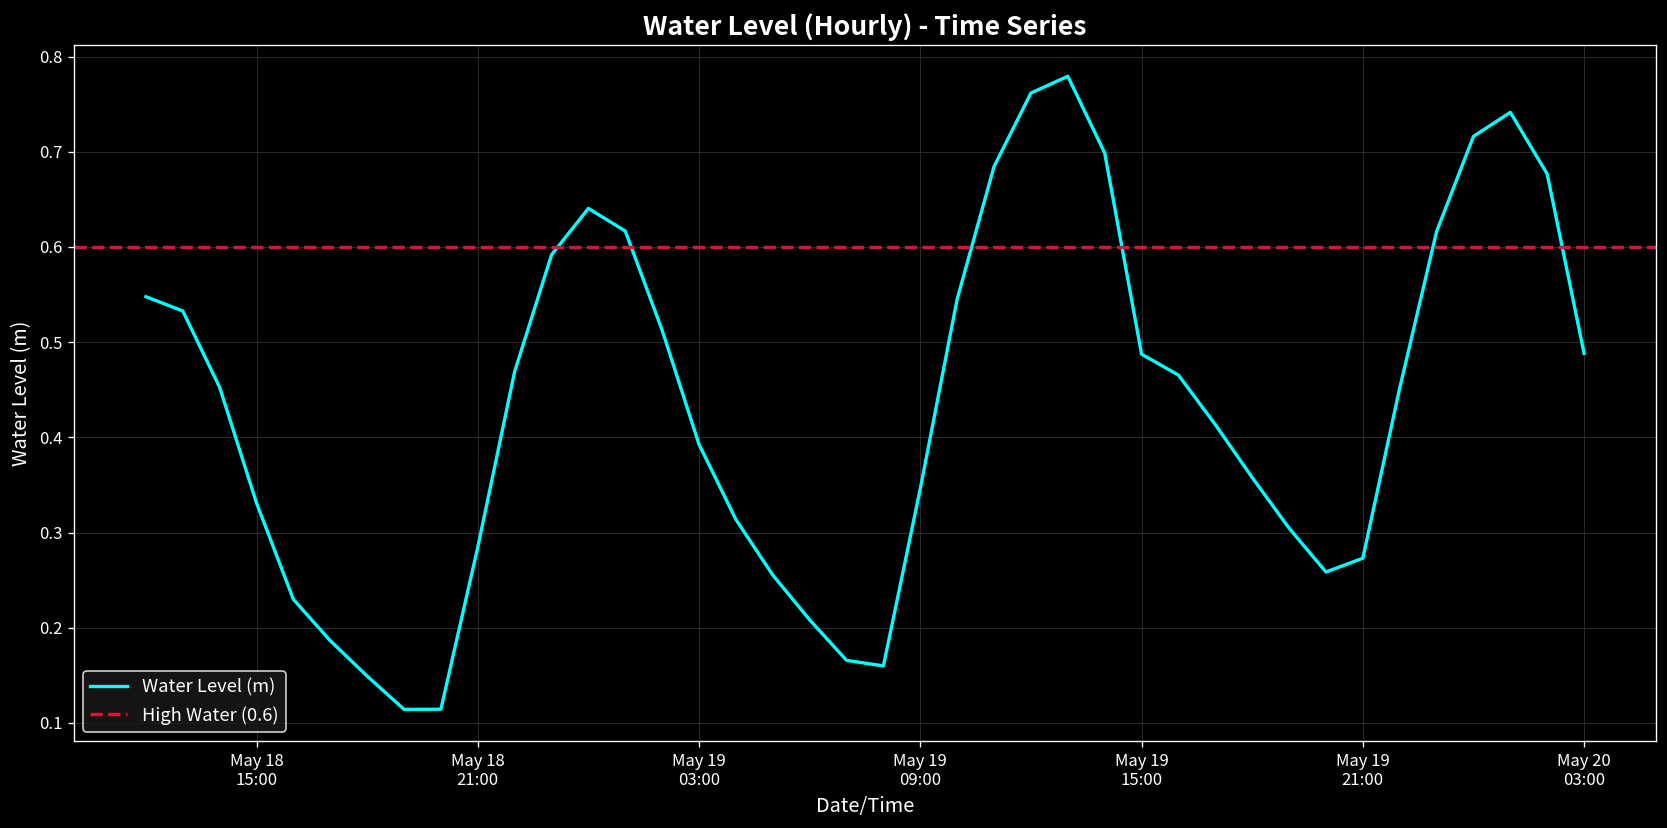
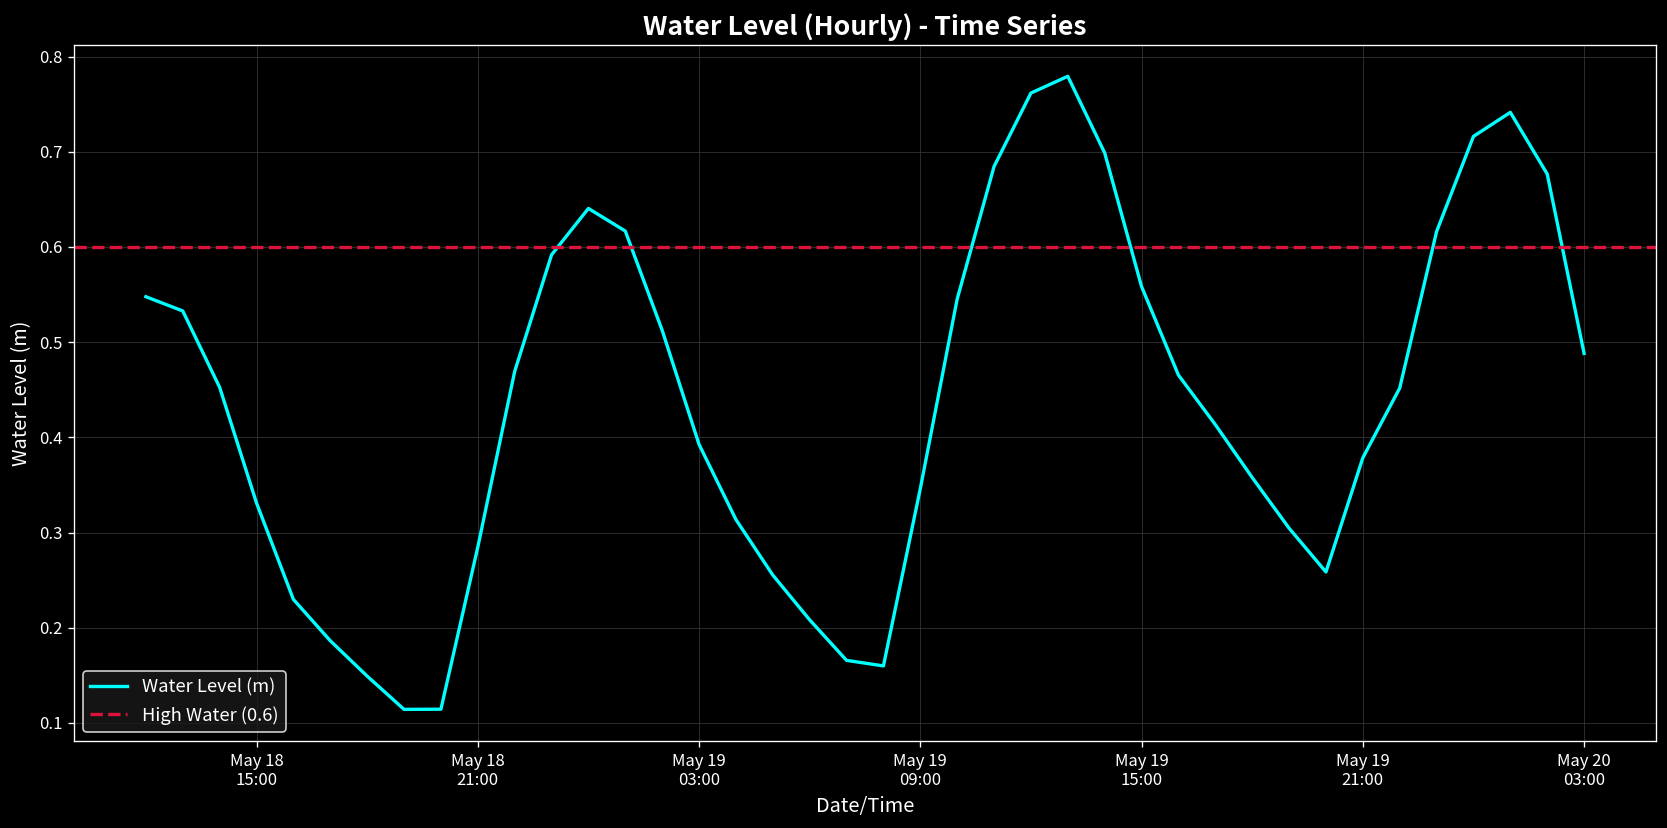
  {
    "May 18 15:00": 0.33,
    "May 18 21:00": 0.28,
    "May 19 03:00": 0.39,
    "May 19 09:00": 0.35,
-   "May 19 15:00": 0.49,
-   "May 19 21:00": 0.27,
+   "May 19 15:00": 0.56,
+   "May 19 21:00": 0.38,
    "May 20 03:00": 0.49
  }
